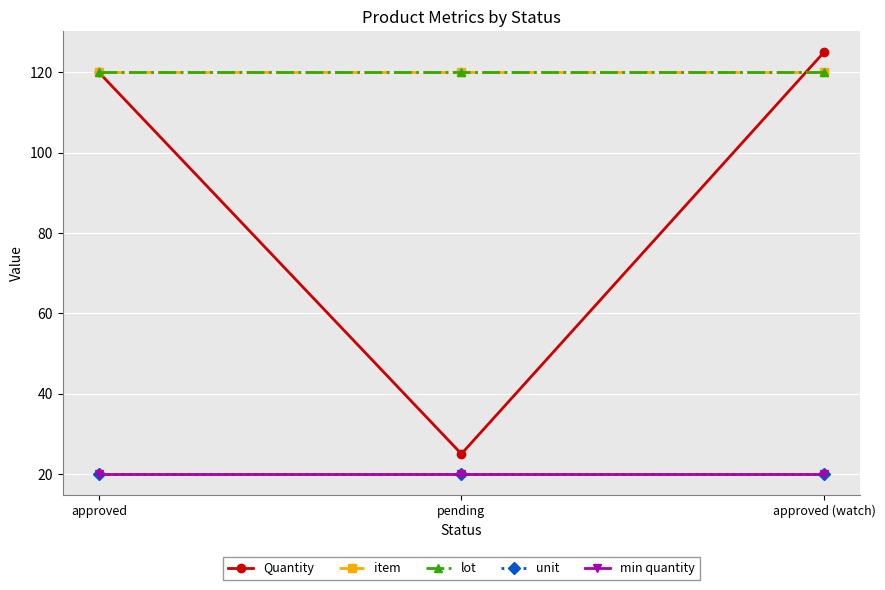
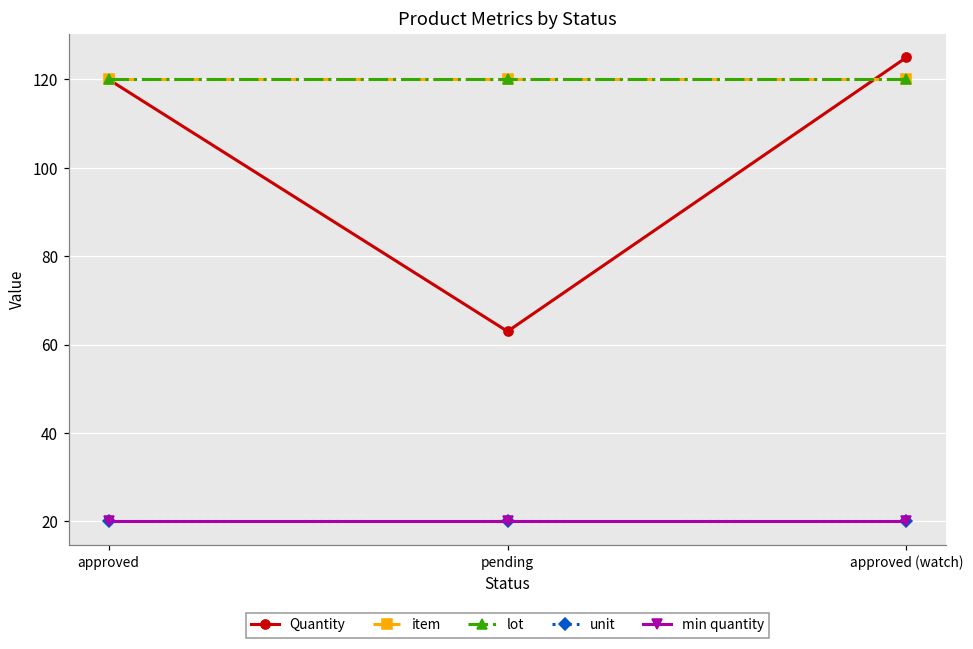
  {
    "Quantity": {
-     "pending": 25,
+     "pending": 63,
      "approved (watch)": 125
    },
    "lot": {
      "pending": 120,
      "approved (watch)": 120
    },
    "min quantity": {
      "approved": 20,
      "pending": 20,
      "approved (watch)": 20
    }
  }
